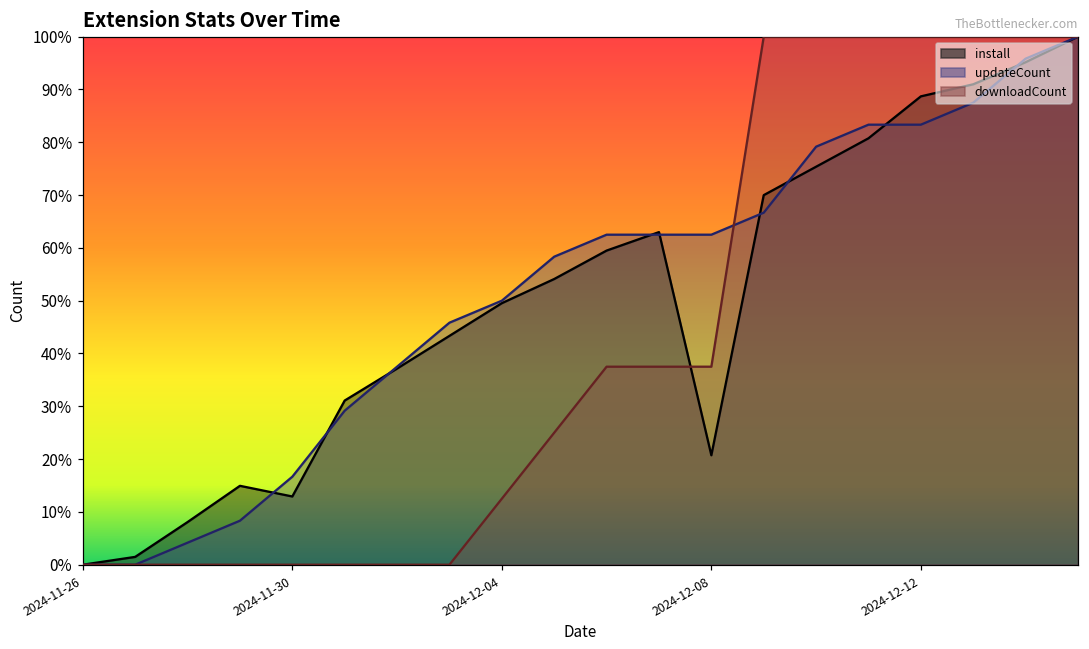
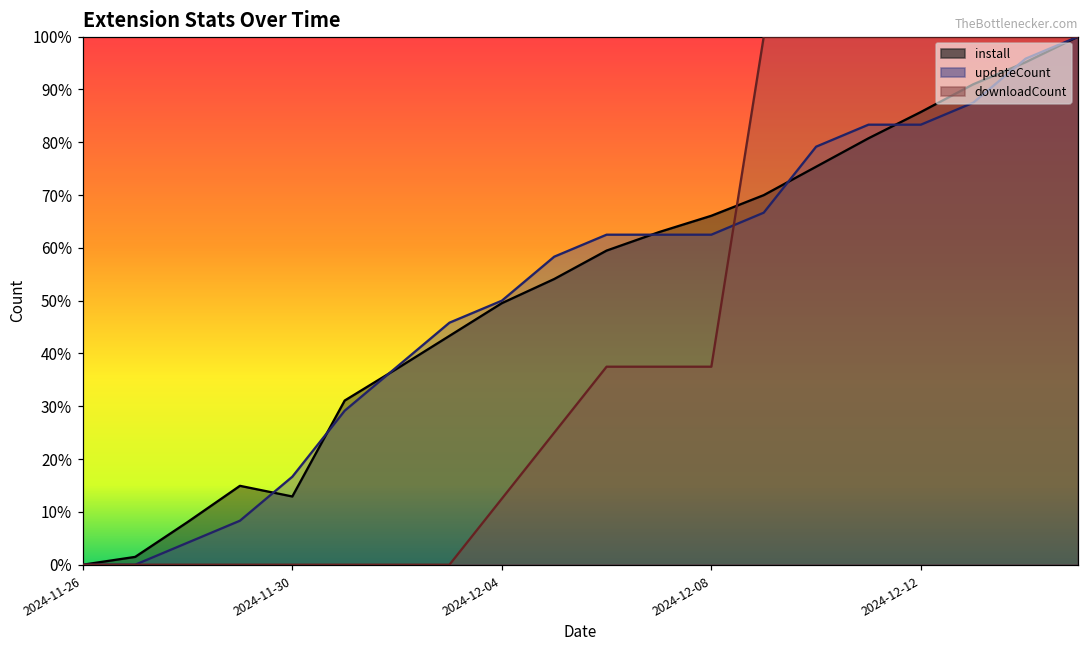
  {
    "install": {
      "2024-11-30": "13%",
-     "2024-12-08": "21%",
-     "2024-12-12": "89%"
+     "2024-12-08": "66%",
+     "2024-12-12": "86%"
    }
  }
